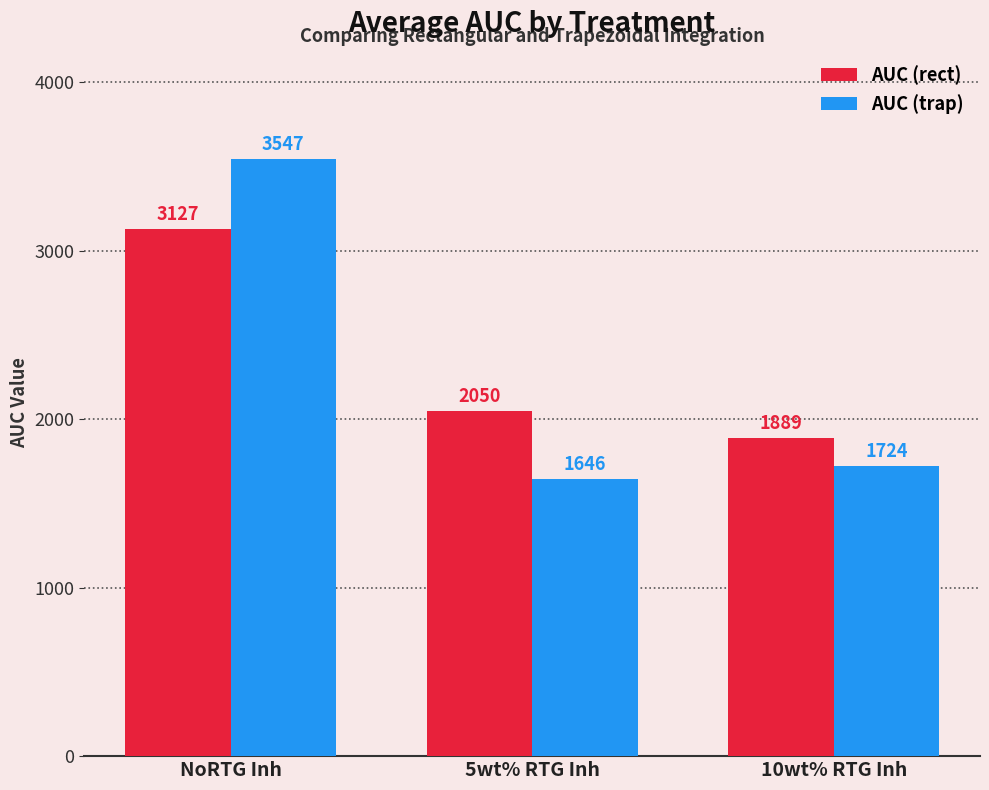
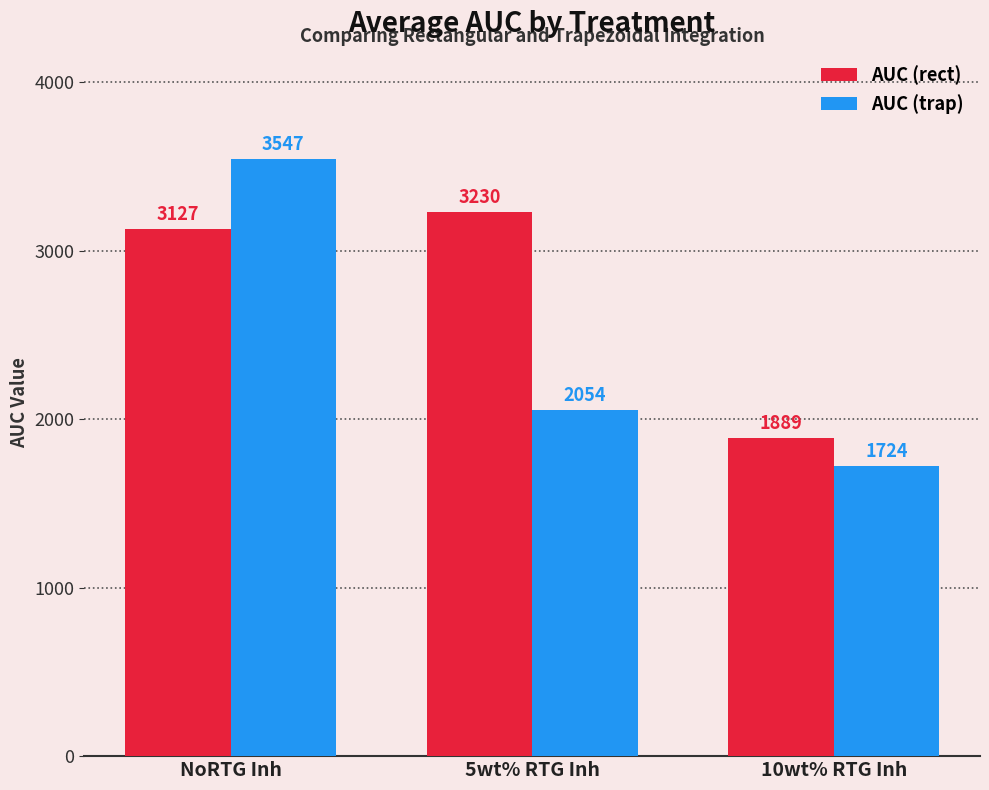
  {
    "AUC (rect)": {
      "NoRTG Inh": 3127,
-     "5wt% RTG Inh": 2050,
+     "5wt% RTG Inh": 3230,
      "10wt% RTG Inh": 1889
    },
    "AUC (trap)": {
      "NoRTG Inh": 3547,
-     "5wt% RTG Inh": 1646,
+     "5wt% RTG Inh": 2054,
      "10wt% RTG Inh": 1724
    }
  }
